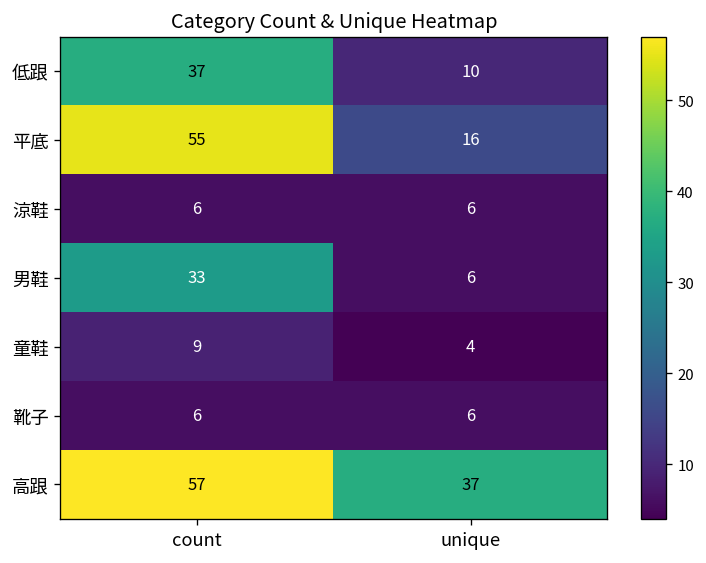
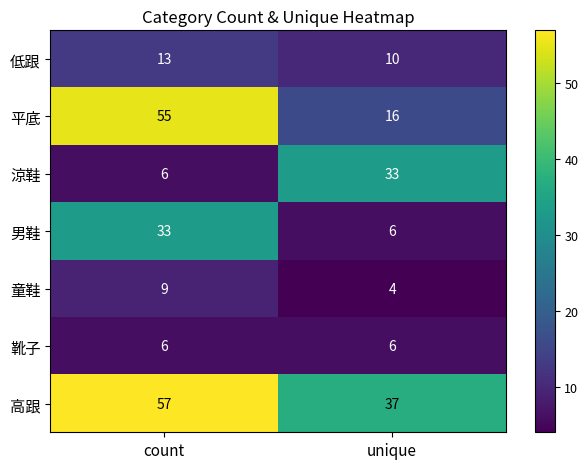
  {
    "低跟": {
-     "count": 37,
+     "count": 13,
      "unique": 10
    },
    "平底": {
      "count": 55,
      "unique": 16
    },
    "涼鞋": {
      "count": 6,
-     "unique": 6
+     "unique": 33
    },
    "男鞋": {
      "count": 33,
      "unique": 6
    },
    "童鞋": {
      "count": 9,
      "unique": 4
    },
    "靴子": {
      "count": 6,
      "unique": 6
    },
    "高跟": {
      "count": 57,
      "unique": 37
    }
  }
